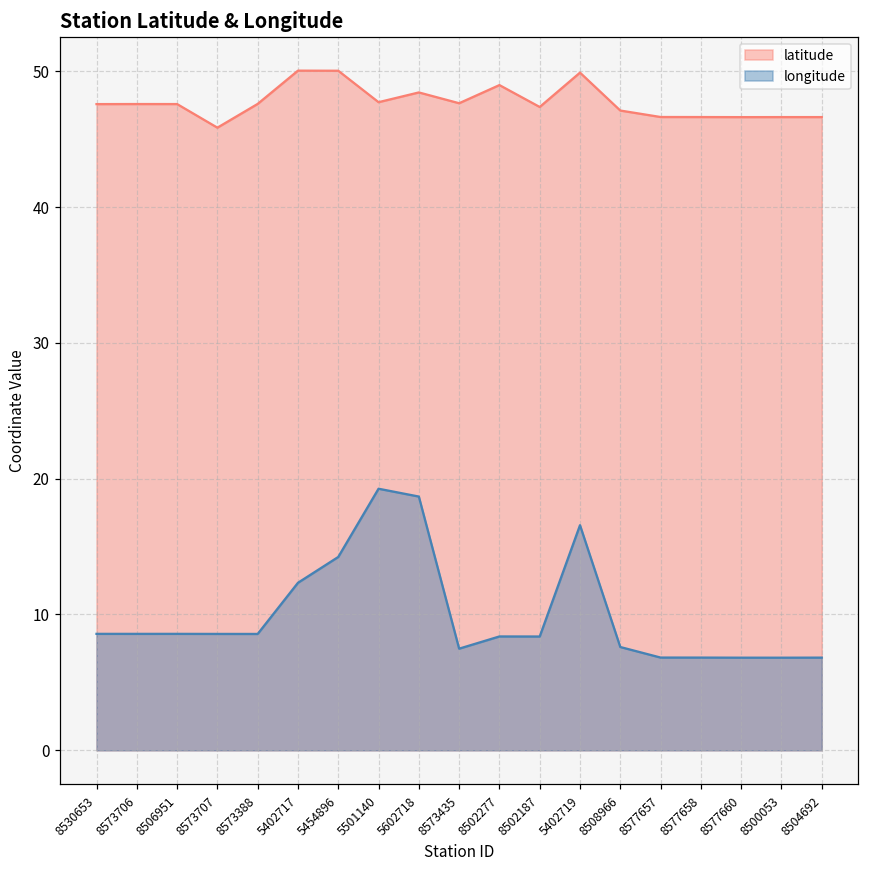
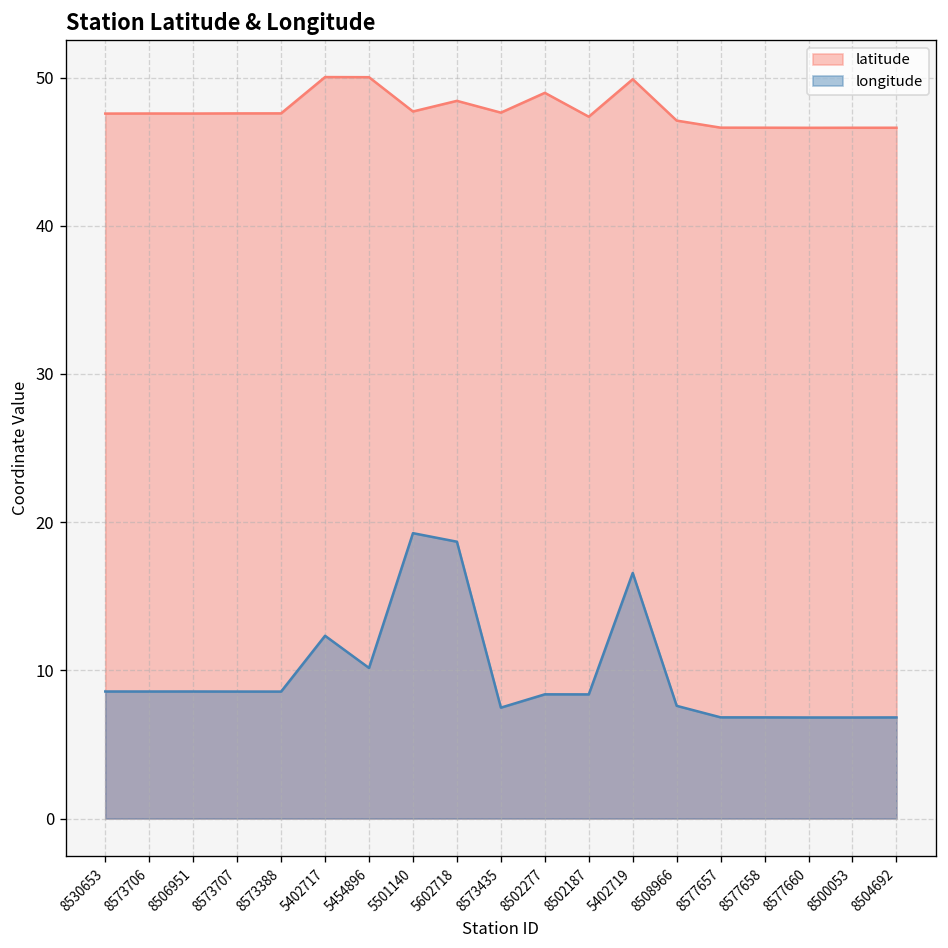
  {
    "latitude": {
      "8530653": 47.6,
      "8573706": 47.6,
      "8506951": 47.6,
-     "8573707": 45.8,
+     "8573707": 47.6,
      "8573388": 47.6,
      "5402717": 50.0,
      "5454896": 50.0,
      "5501140": 47.7,
      "5602718": 48.4,
      "8573435": 47.6,
      "8502277": 49.0,
      "8502187": 47.4,
      "5402719": 49.9,
      "8508966": 47.1,
      "8577657": 46.6,
      "8577658": 46.6,
      "8577660": 46.6,
      "8500053": 46.6,
      "8504692": 46.6
    },
    "longitude": {
      "8530653": 8.6,
      "8573706": 8.6,
      "8506951": 8.6,
      "8573707": 8.6,
      "8573388": 8.6,
      "5402717": 12.3,
-     "5454896": 14.2,
+     "5454896": 10.2,
      "5501140": 19.3,
      "5602718": 18.7,
      "8573435": 7.5,
      "8502277": 8.4,
      "8502187": 8.4,
      "5402719": 16.6,
      "8508966": 7.6,
      "8577657": 6.8,
      "8577658": 6.8,
      "8577660": 6.8,
      "8500053": 6.8,
      "8504692": 6.8
    }
  }
